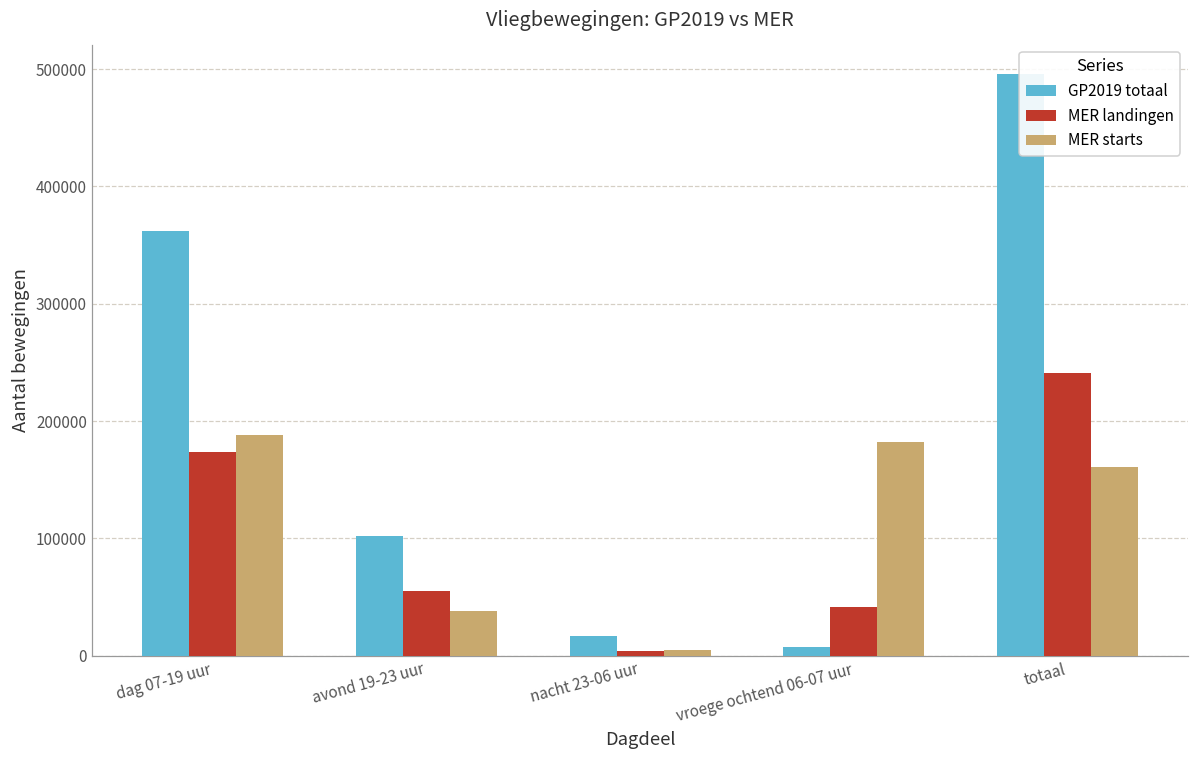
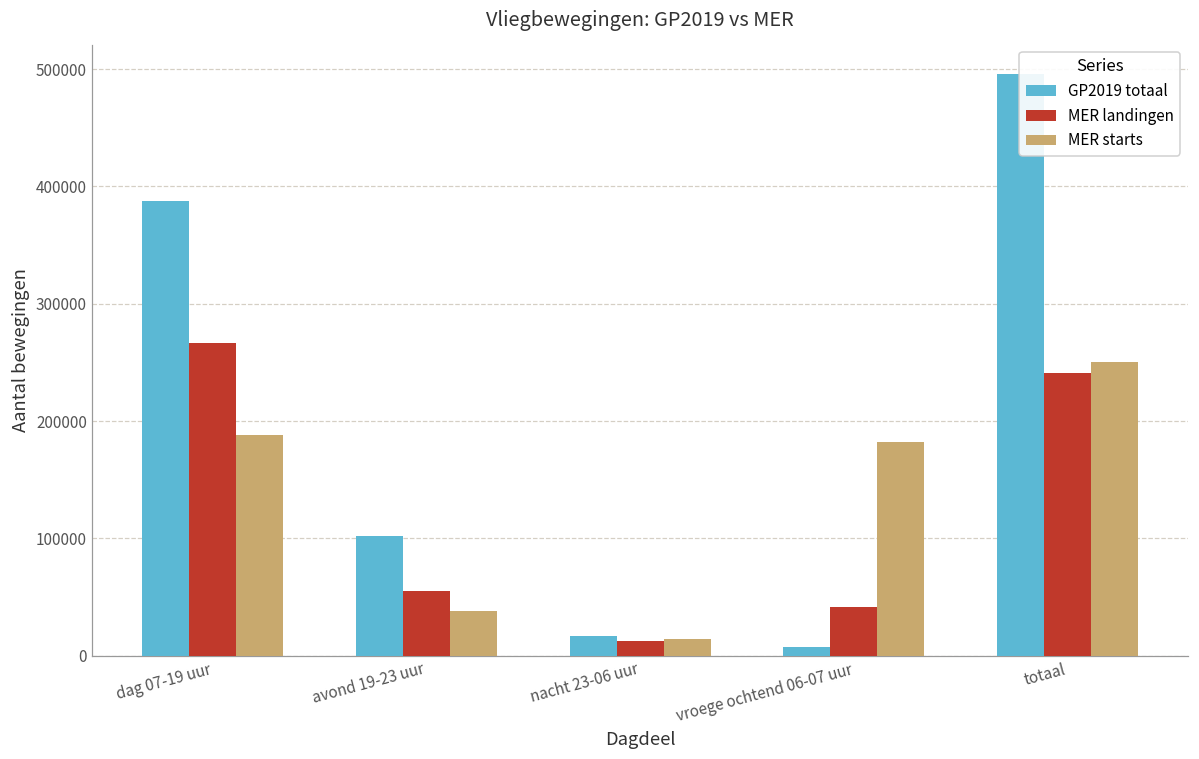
  {
    "GP2019 totaal": {
-     "dag 07-19 uur": 362000,
+     "dag 07-19 uur": 387000,
      "avond 19-23 uur": 102000,
      "nacht 23-06 uur": 17000,
      "vroege ochtend 06-07 uur": 7000
    },
    "MER landingen": {
-     "dag 07-19 uur": 174000,
+     "dag 07-19 uur": 266000,
      "avond 19-23 uur": 55000,
-     "nacht 23-06 uur": 4000,
+     "nacht 23-06 uur": 12000,
      "vroege ochtend 06-07 uur": 42000,
      "totaal": 241000
    },
    "MER starts": {
      "dag 07-19 uur": 188000,
      "avond 19-23 uur": 38000,
-     "nacht 23-06 uur": 5000,
+     "nacht 23-06 uur": 14000,
      "vroege ochtend 06-07 uur": 182000,
-     "totaal": 161000
+     "totaal": 250000
    }
  }
